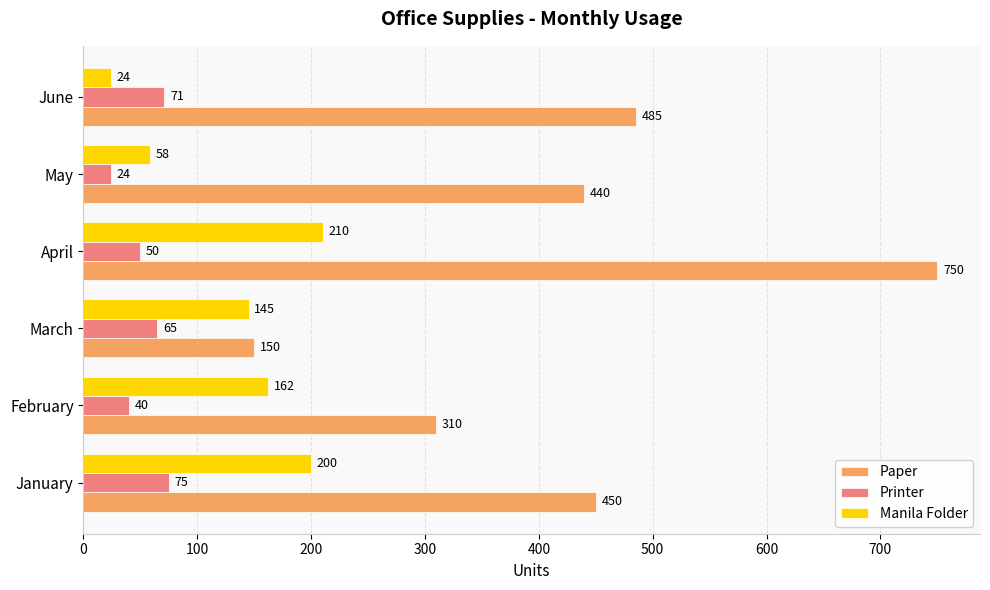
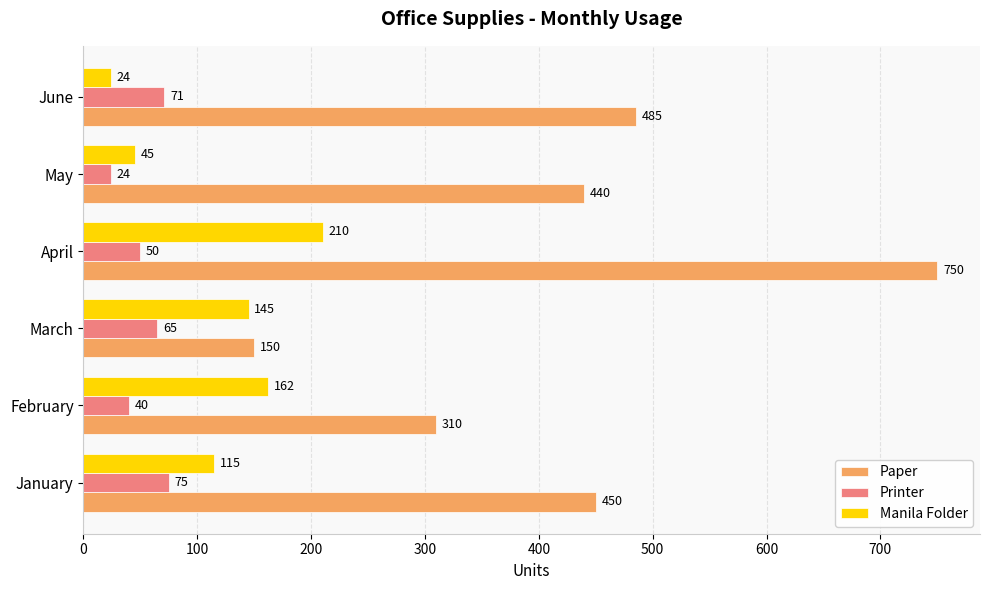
  {
    "Manila Folder": {
      "June": 24,
-     "May": 58,
+     "May": 45,
      "April": 210,
      "March": 145,
      "February": 162,
-     "January": 200
+     "January": 115
    }
  }
